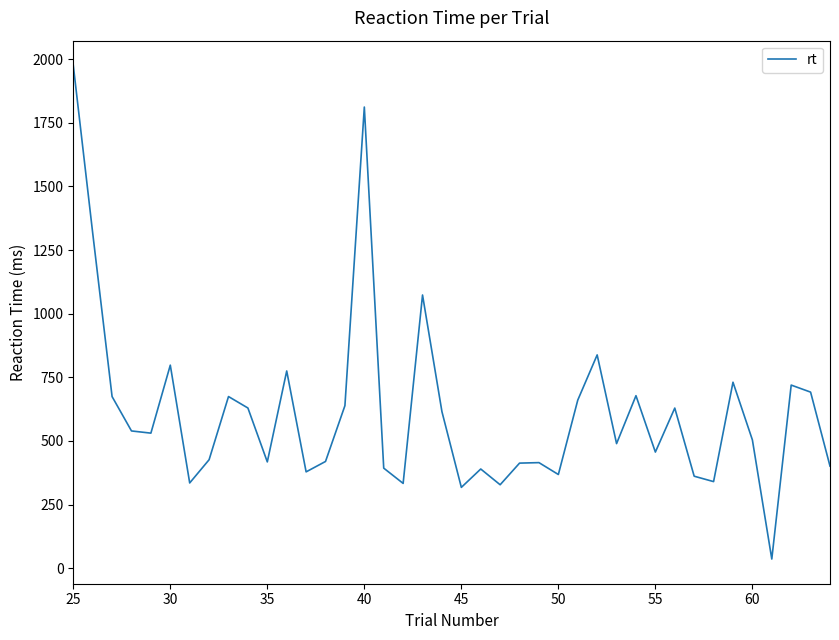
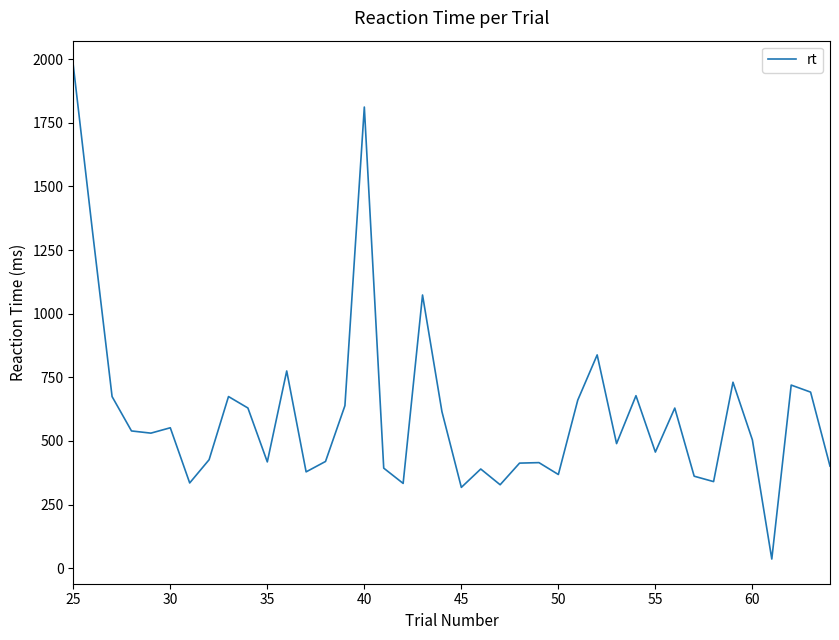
  {
    "25": 1980,
-   "30": 800,
+   "30": 550,
    "35": 420,
    "40": 1810,
    "45": 320,
    "50": 370,
    "55": 460,
    "60": 500
  }
